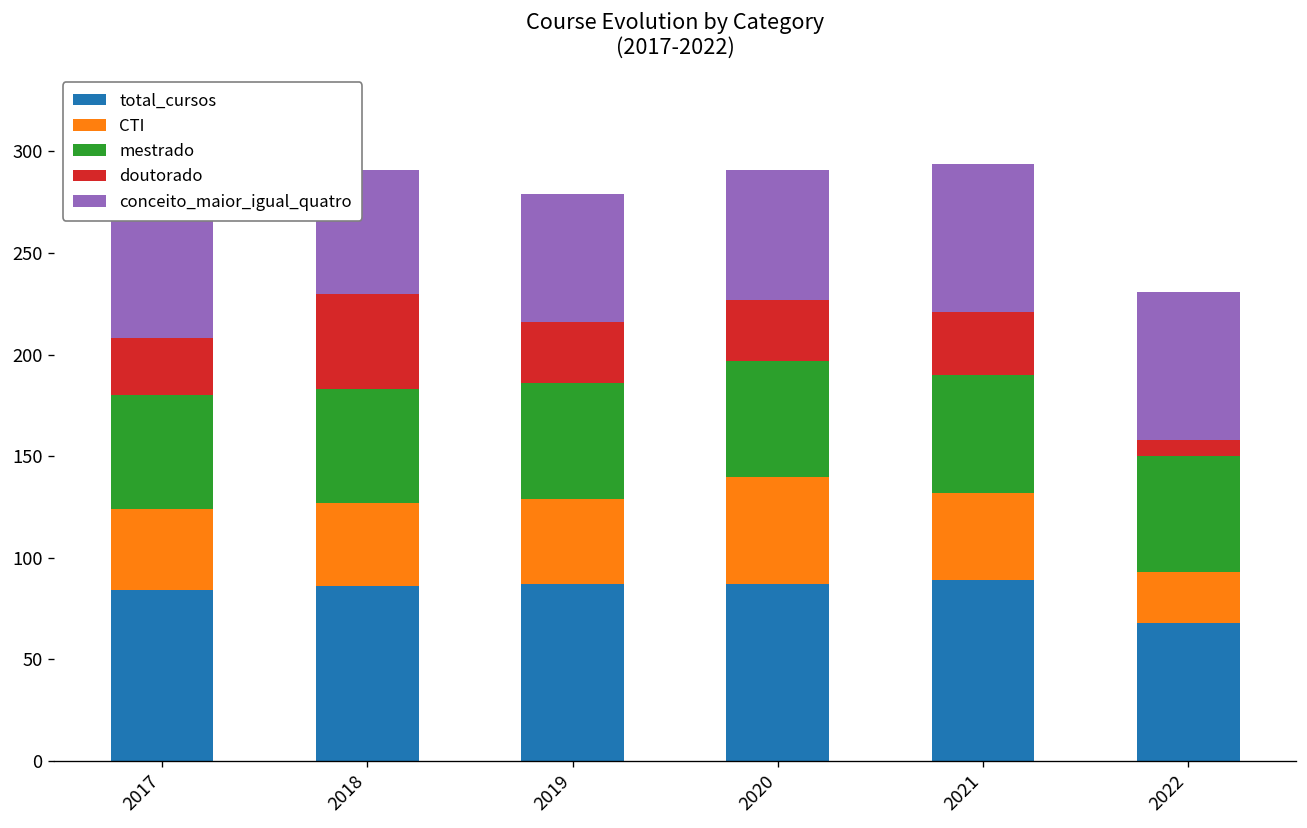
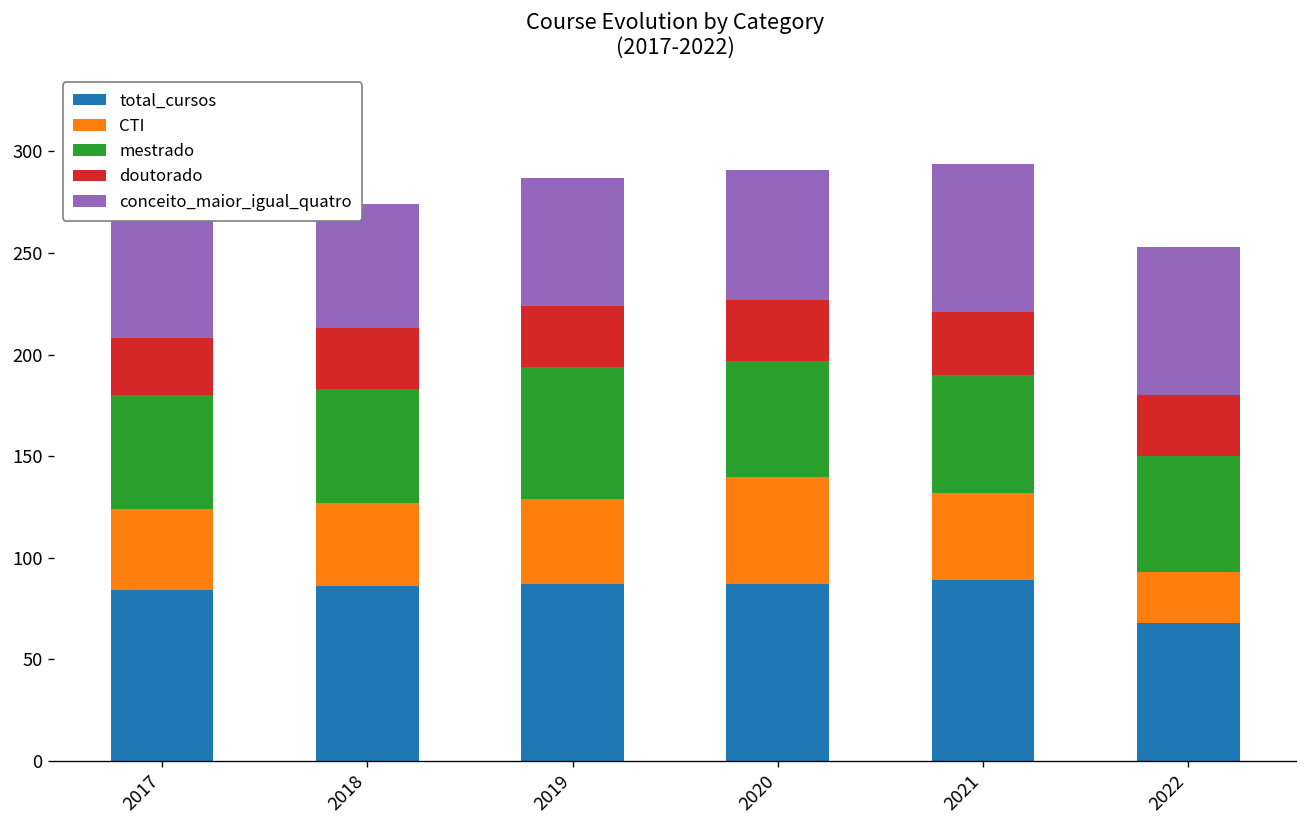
  {
    "total_cursos": {
      "2017": 84,
      "2018": 86,
      "2019": 87,
      "2020": 87,
      "2021": 89,
      "2022": 68
    },
    "CTI": {
      "2017": 40,
      "2018": 41,
      "2019": 42,
      "2020": 53,
      "2021": 43,
      "2022": 25
    },
    "mestrado": {
      "2017": 56,
      "2018": 56,
-     "2019": 57,
+     "2019": 65,
      "2020": 57,
      "2021": 58,
      "2022": 57
    },
    "doutorado": {
      "2017": 28,
-     "2018": 47,
+     "2018": 30,
      "2019": 30,
      "2020": 30,
      "2021": 31,
-     "2022": 8
+     "2022": 30
    },
    "conceito_maior_igual_quatro": {
      "2018": 61,
      "2019": 63,
      "2020": 64,
      "2021": 73,
      "2022": 73
    }
  }
